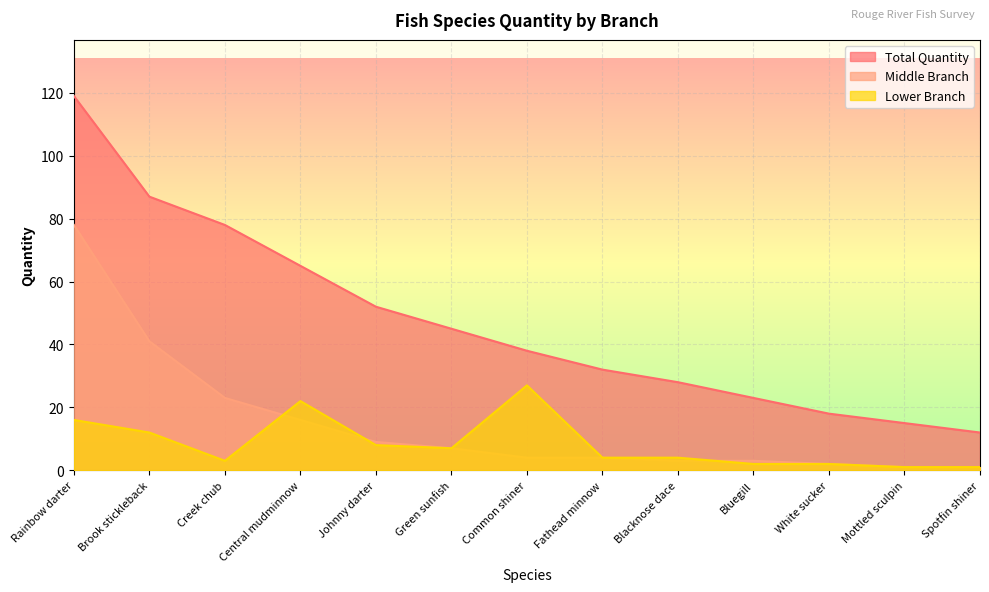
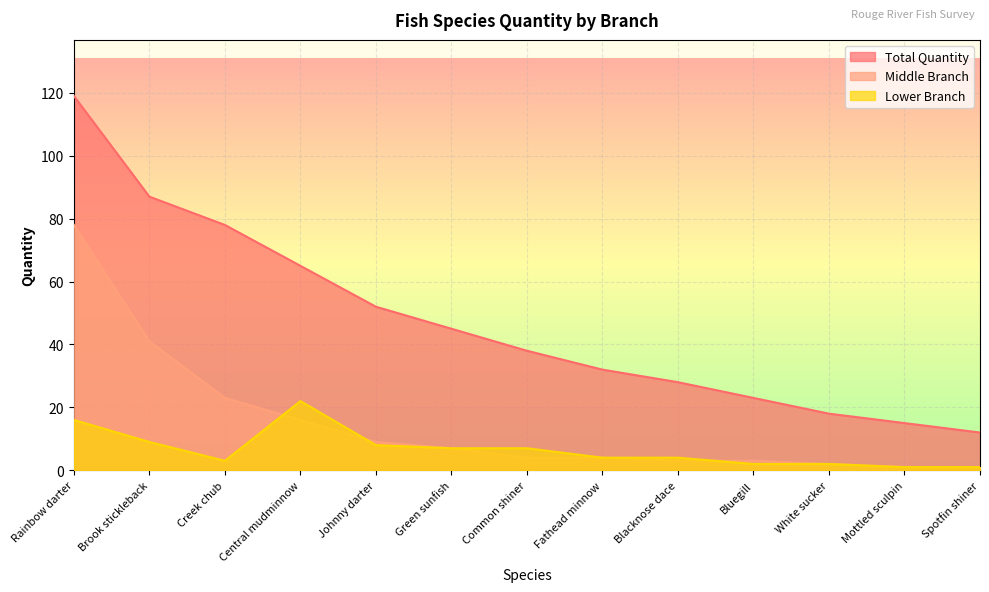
  {
    "Lower Branch": {
      "Rainbow darter": 16,
-     "Brook stickleback": 12,
+     "Brook stickleback": 9,
      "Creek chub": 3,
      "Central mudminnow": 22,
      "Johnny darter": 8,
-     "Common shiner": 27,
+     "Common shiner": 7,
      "Blacknose dace": 4,
      "Bluegill": 2
    }
  }
